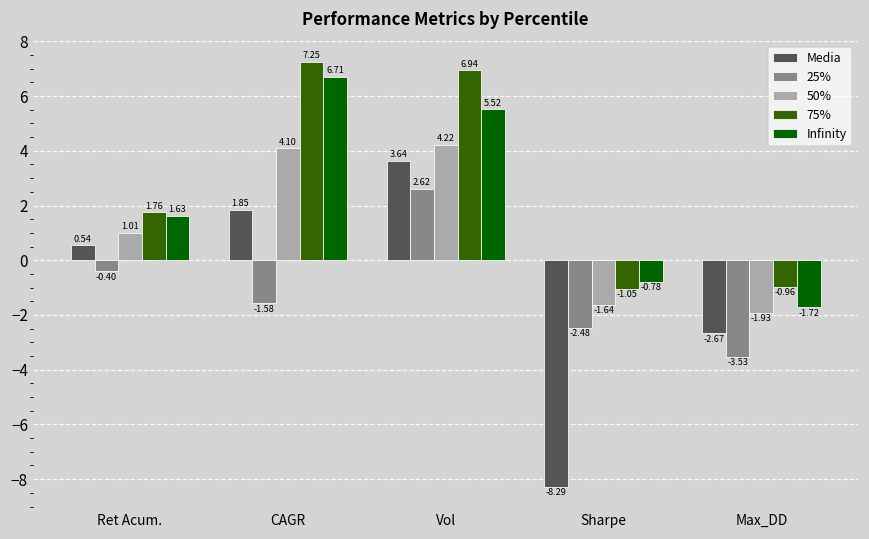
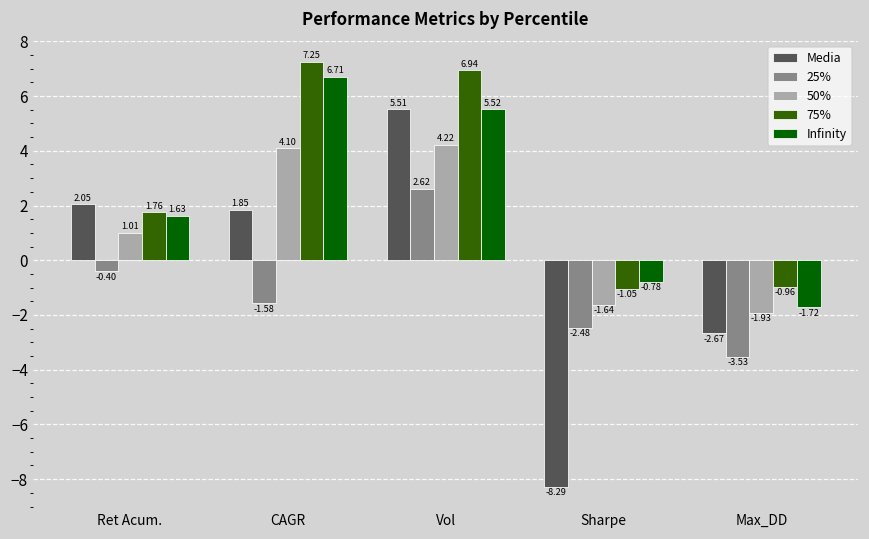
  {
    "Media": {
-     "Ret Acum.": 0.54,
+     "Ret Acum.": 2.05,
      "CAGR": 1.85,
-     "Vol": 3.64,
+     "Vol": 5.51,
      "Sharpe": -8.29,
      "Max_DD": -2.67
    }
  }
